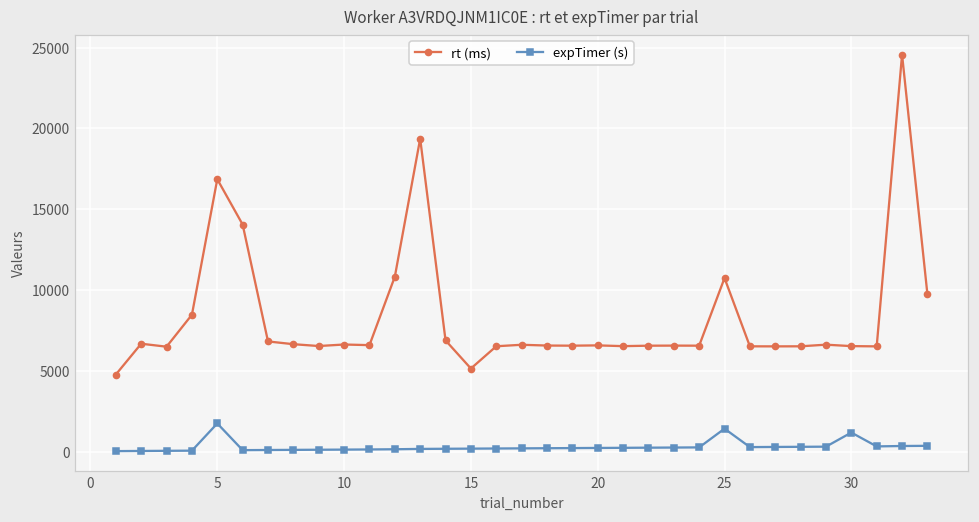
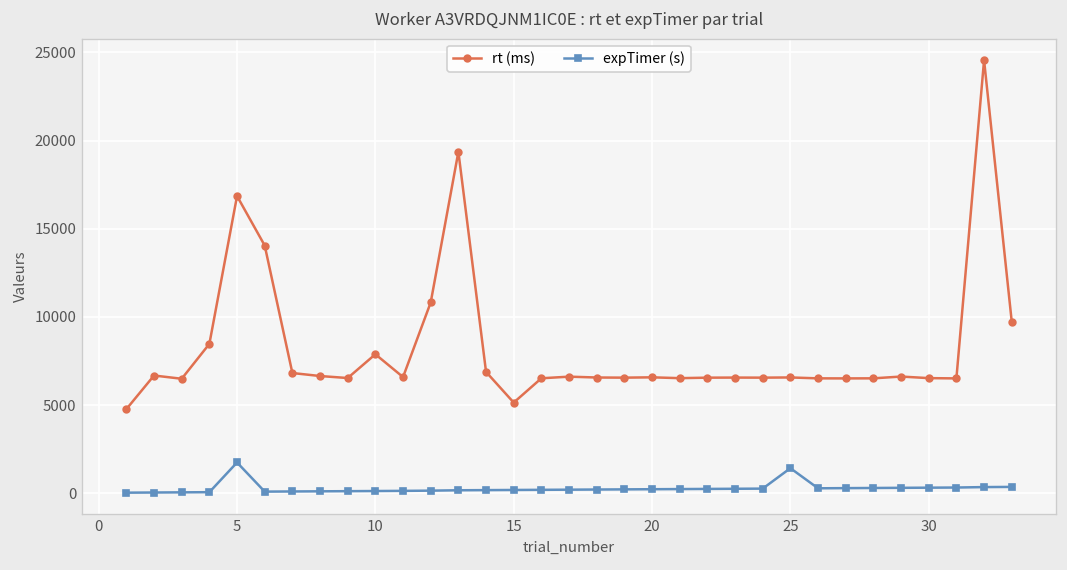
  {
    "rt (ms)": {
      "5": 16900,
-     "10": 6600,
+     "10": 7900,
      "15": 5100,
      "20": 6600,
-     "25": 10700,
+     "25": 6600,
      "30": 6500
    },
    "expTimer (s)": {
      "5": 1700,
      "10": 100,
      "15": 200,
      "20": 200,
      "25": 1400,
-     "30": 1200
+     "30": 300
    }
  }
